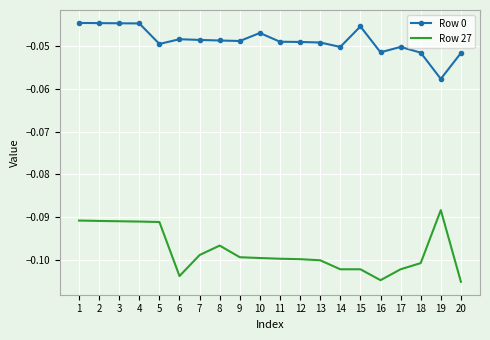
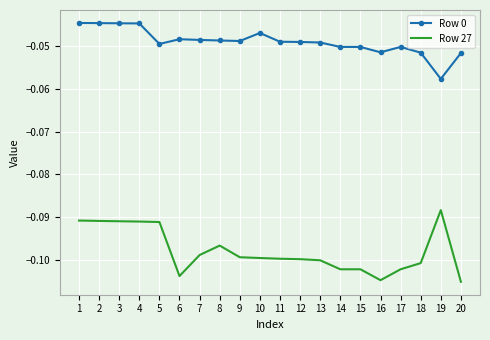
  {
    "Row 0": {
      "1": -0.045,
      "2": -0.045,
      "3": -0.045,
      "4": -0.045,
      "5": -0.049,
      "6": -0.048,
      "7": -0.049,
      "8": -0.049,
      "9": -0.049,
      "10": -0.047,
      "11": -0.049,
      "12": -0.049,
      "13": -0.049,
      "14": -0.050,
-     "15": -0.045,
+     "15": -0.050,
      "16": -0.051,
      "17": -0.050,
      "18": -0.051,
      "19": -0.058,
      "20": -0.052
    },
    "Row 27": {
      "1": -0.091,
      "2": -0.091,
      "3": -0.091,
      "4": -0.091,
      "5": -0.091,
      "6": -0.104,
      "7": -0.099,
      "8": -0.097,
      "9": -0.099,
      "10": -0.100,
      "11": -0.100,
      "12": -0.100,
      "13": -0.100,
      "14": -0.102,
      "15": -0.102,
      "16": -0.105,
      "17": -0.102,
      "18": -0.101,
      "19": -0.088,
      "20": -0.105
    }
  }
